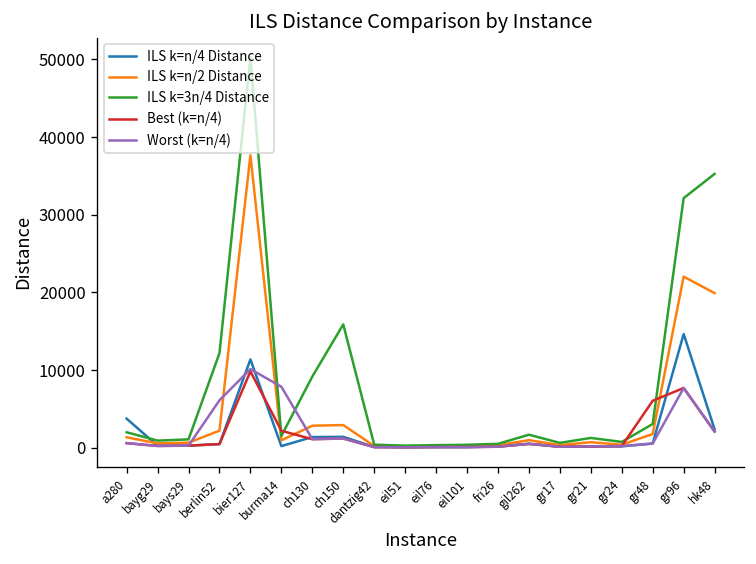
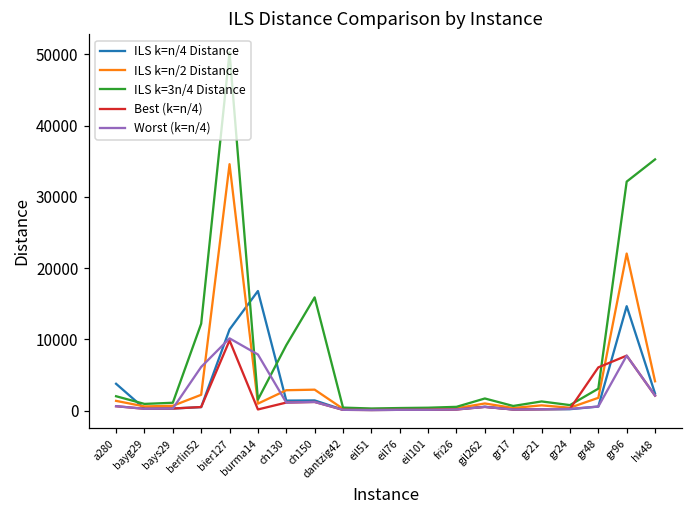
  {
    "ILS k=n/4 Distance": {
      "a280": 4000,
      "bier127": 11000,
-     "burma14": 0,
+     "burma14": 17000,
      "gr96": 15000
    },
    "ILS k=n/2 Distance": {
      "a280": 1000,
      "berlin52": 2000,
-     "bier127": 38000,
+     "bier127": 35000,
      "burma14": 1000,
      "ch130": 3000,
      "ch150": 3000,
      "gil262": 1000,
      "gr21": 1000,
      "gr48": 2000,
      "gr96": 22000,
-     "hk48": 20000
+     "hk48": 4000
    },
    "ILS k=3n/4 Distance": {
      "a280": 2000,
      "bays29": 1000,
      "berlin52": 12000,
      "burma14": 2000,
      "ch130": 9000,
      "ch150": 16000,
      "gil262": 2000,
      "gr21": 1000,
      "gr48": 3000,
      "gr96": 32000,
      "hk48": 35000
    },
    "Best (k=n/4)": {
-     "burma14": 2000,
+     "burma14": 0,
      "gr48": 6000
    },
    "Worst (k=n/4)": {
      "berlin52": 6000,
      "burma14": 8000
    }
  }
